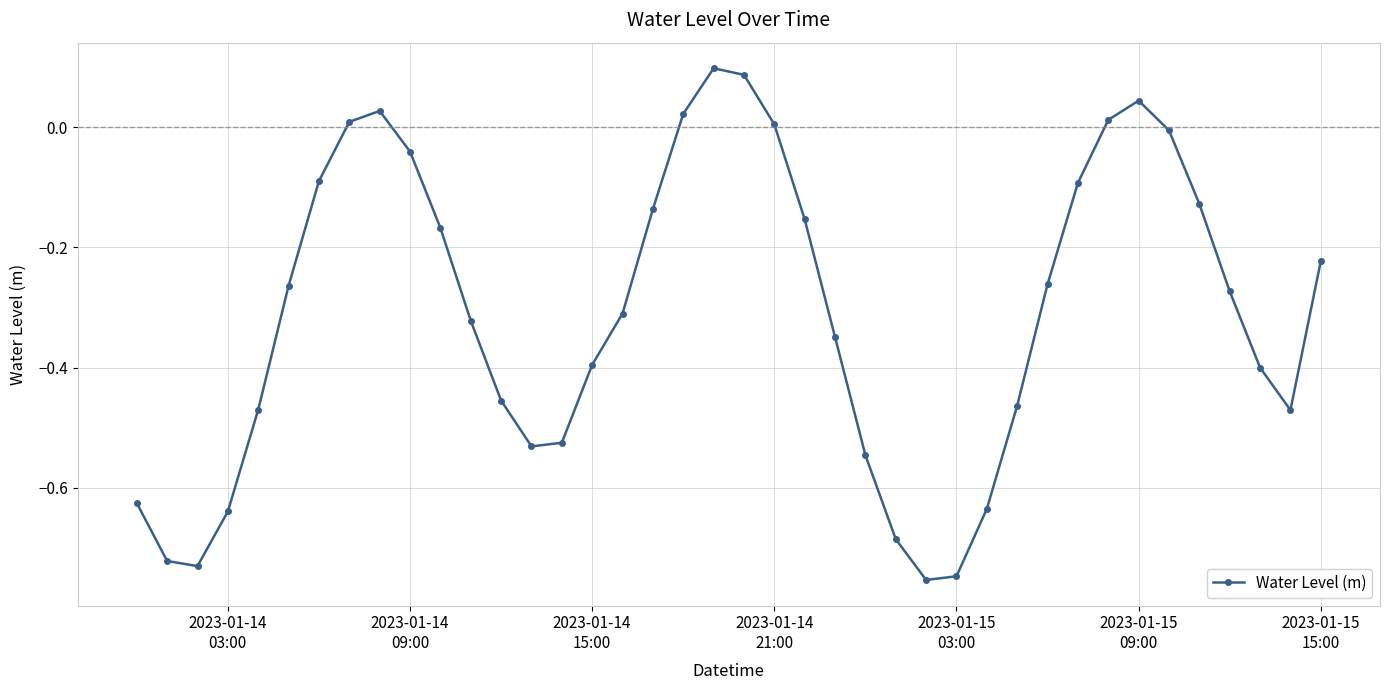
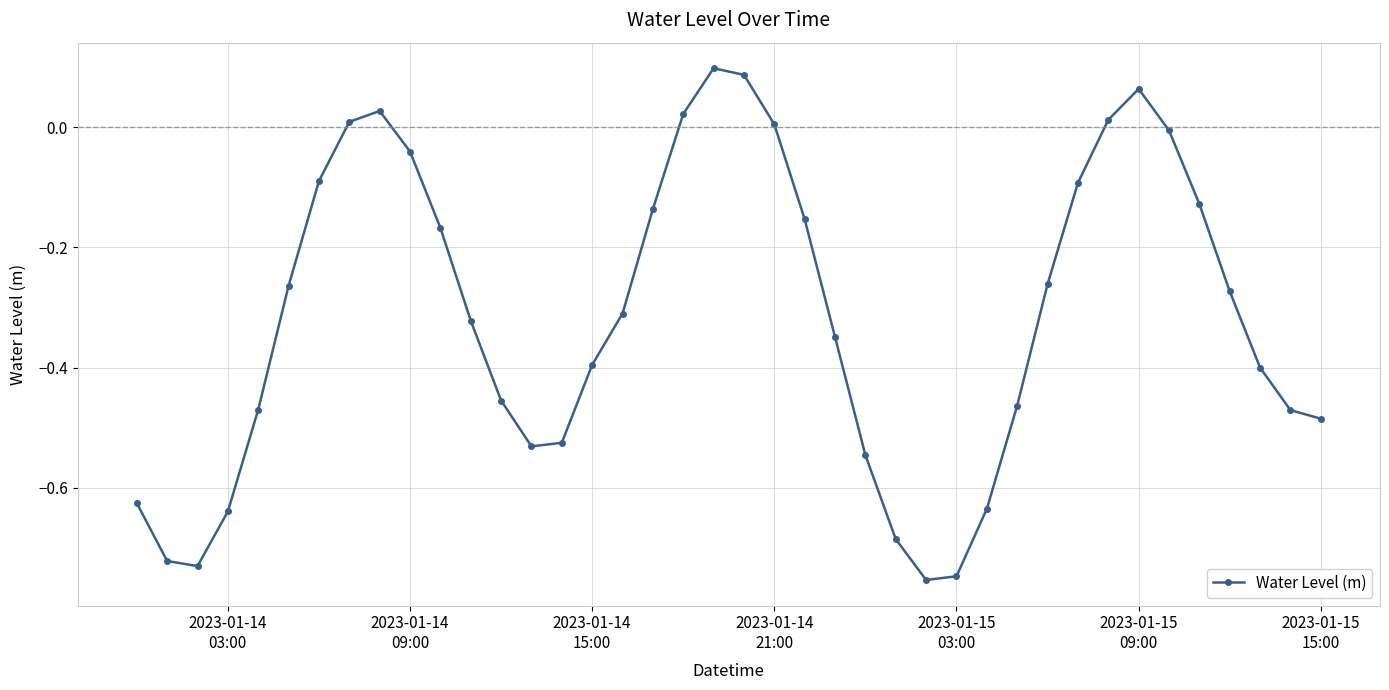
  {
    "2023-01-14 03:00": -0.64,
    "2023-01-14 09:00": -0.04,
    "2023-01-14 15:00": -0.40,
    "2023-01-14 21:00": 0.00,
    "2023-01-15 03:00": -0.75,
-   "2023-01-15 09:00": 0.04,
-   "2023-01-15 15:00": -0.22
+   "2023-01-15 09:00": 0.06,
+   "2023-01-15 15:00": -0.48
  }
